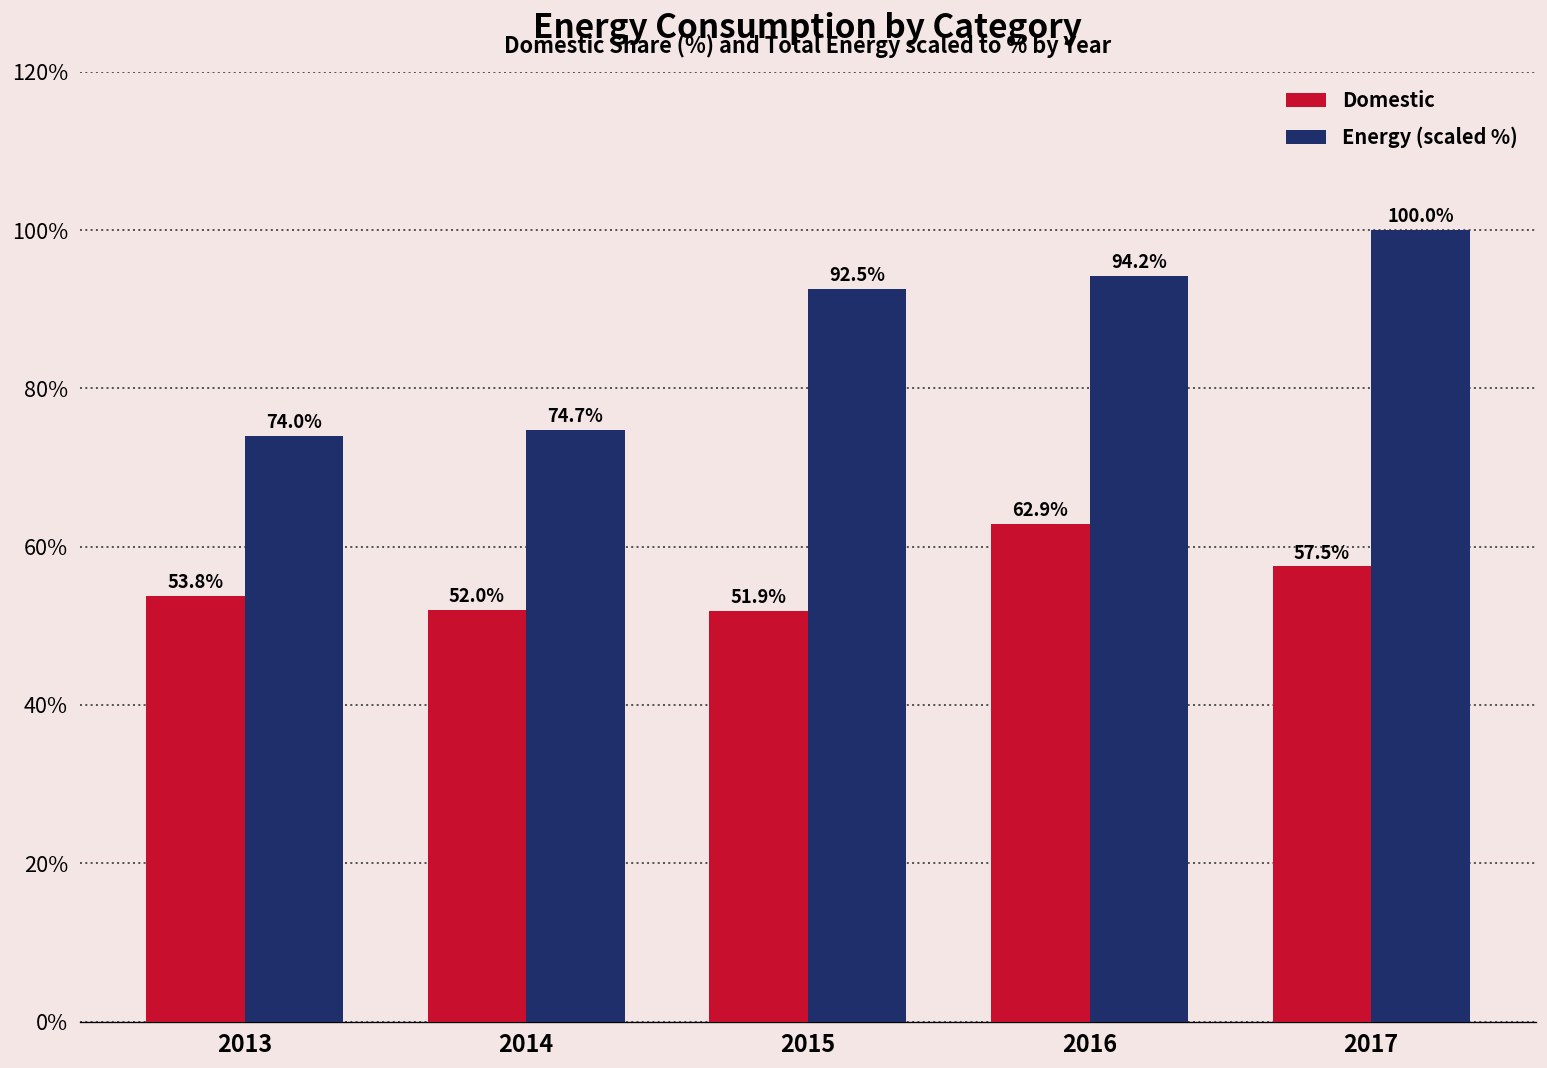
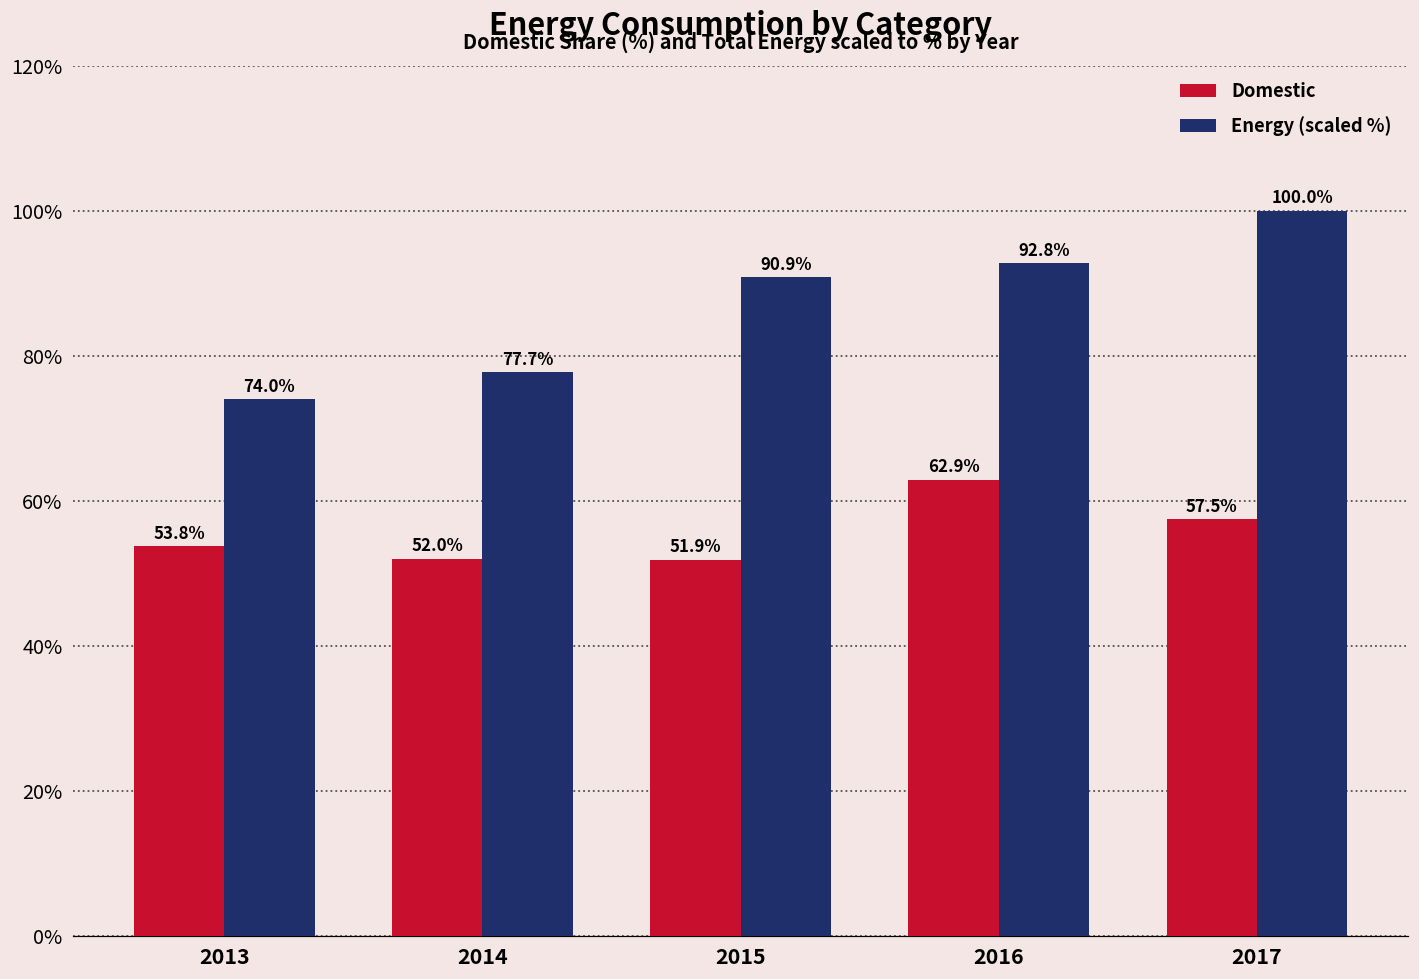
  {
    "Domestic": {
      "2013": "53.8%",
      "2014": "52.0%",
      "2015": "51.9%",
      "2016": "62.9%",
      "2017": "57.5%"
    },
    "Energy (scaled %)": {
      "2013": "74.0%",
-     "2014": "74.7%",
-     "2015": "92.5%",
-     "2016": "94.2%",
+     "2014": "77.7%",
+     "2015": "90.9%",
+     "2016": "92.8%",
      "2017": "100.0%"
    }
  }
